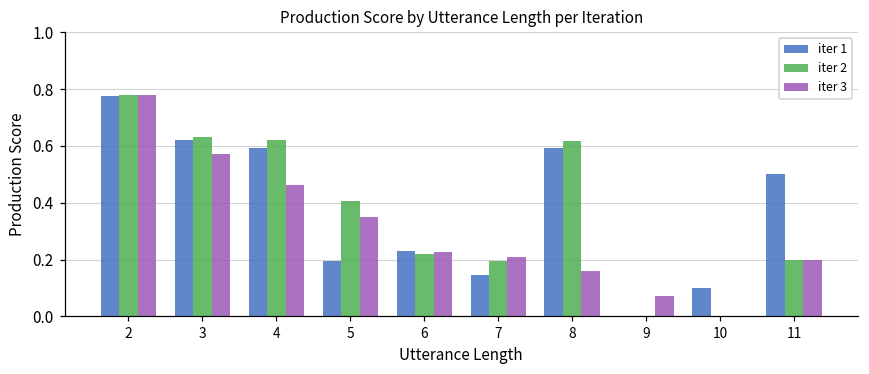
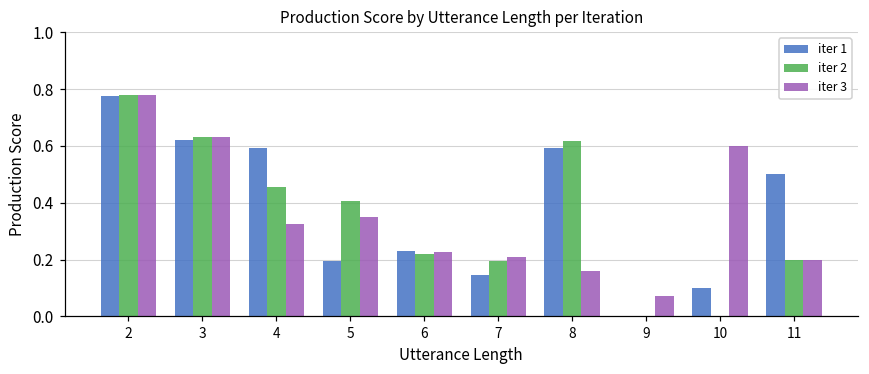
  {
    "iter 1": {
      "2": 0.78,
      "3": 0.62,
      "4": 0.59,
      "5": 0.19,
      "6": 0.23,
      "7": 0.15,
      "8": 0.59,
      "9": 0.00,
      "10": 0.10,
      "11": 0.50
    },
    "iter 2": {
      "2": 0.78,
      "3": 0.63,
-     "4": 0.62,
+     "4": 0.46,
      "5": 0.40,
      "6": 0.22,
      "7": 0.20,
      "8": 0.62,
      "9": 0.00,
      "10": 0.00,
      "11": 0.20
    },
    "iter 3": {
      "2": 0.78,
-     "3": 0.57,
-     "4": 0.46,
+     "3": 0.63,
+     "4": 0.33,
      "5": 0.35,
      "6": 0.23,
      "7": 0.21,
      "8": 0.16,
      "9": 0.07,
-     "10": 0.0,
+     "10": 0.6,
      "11": 0.20
    }
  }
